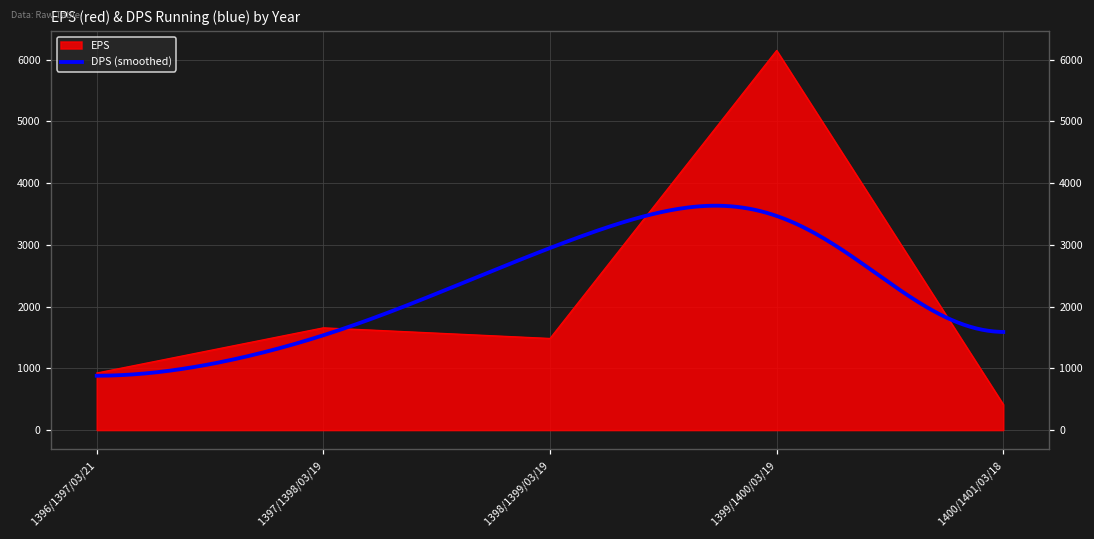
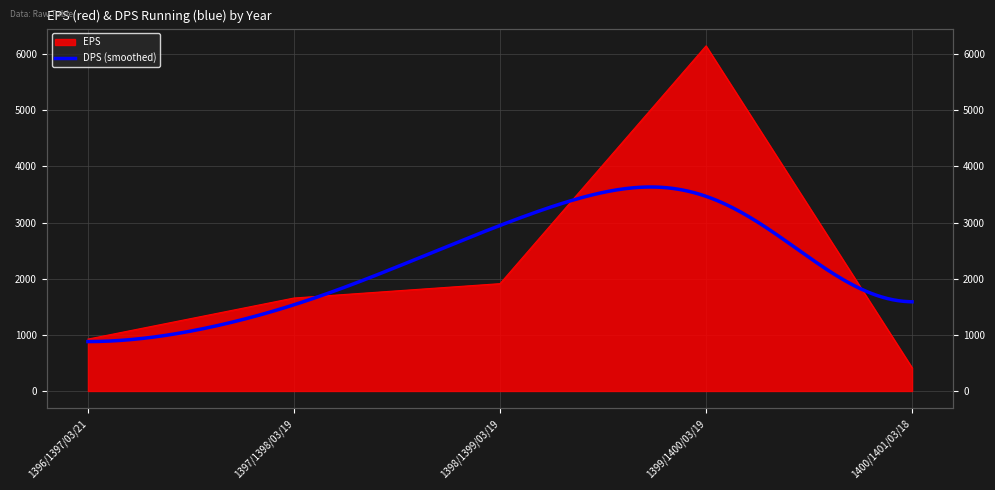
  {
    "EPS": {
      "1397/1398/03/19": 1700,
-     "1398/1399/03/19": 1500,
+     "1398/1399/03/19": 1900,
      "1399/1400/03/19": 6100,
      "1400/1401/03/18": 400
    },
    "DPS (smoothed)": {
      "1400/1401/03/18": 1600
    }
  }
